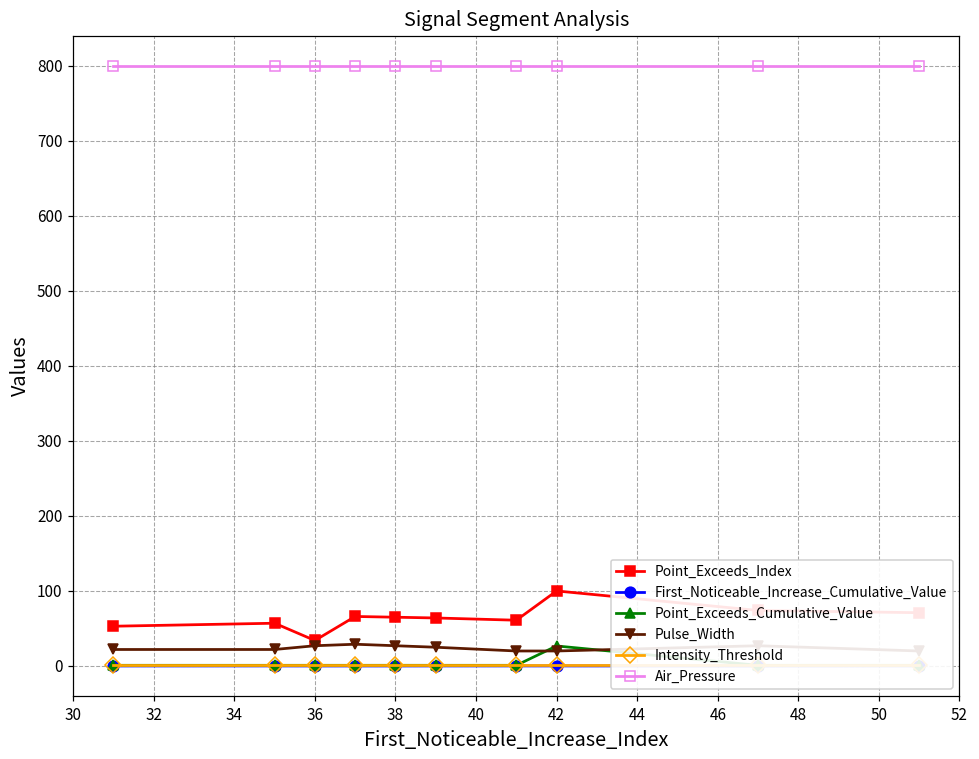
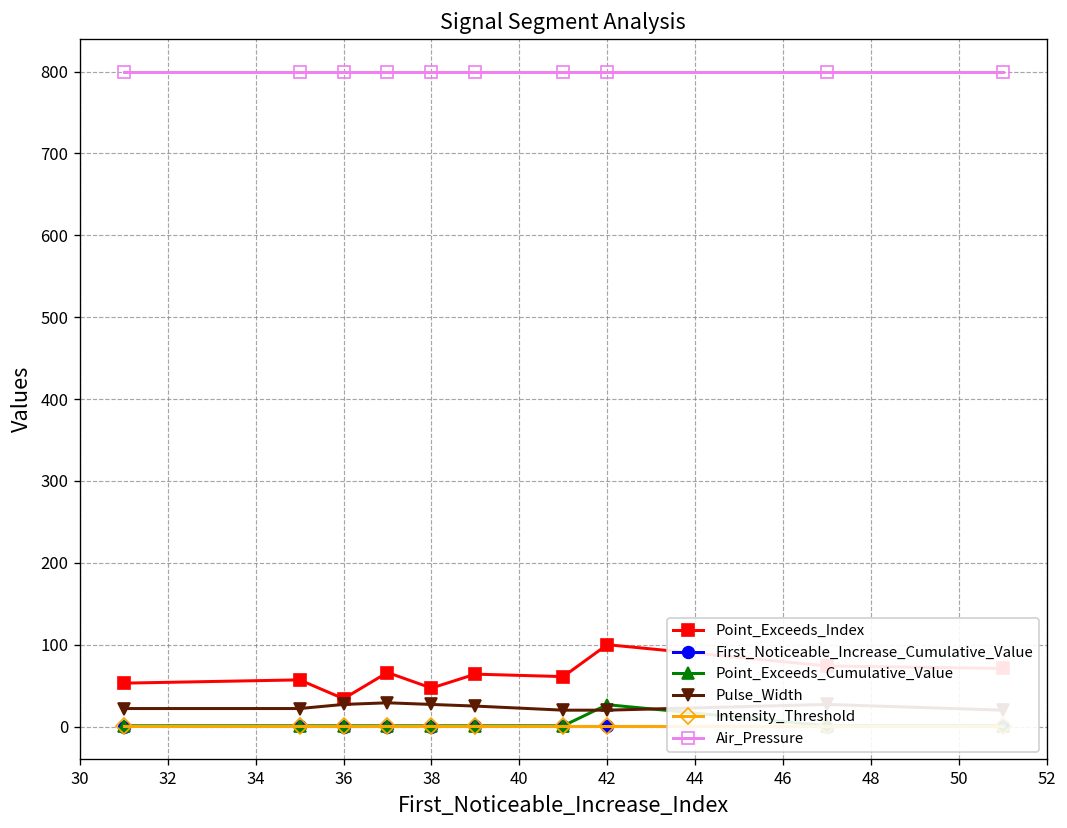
  {
    "Point_Exceeds_Index": {
      "36": 30,
-     "38": 70,
+     "38": 50,
      "42": 100
    },
    "Intensity_Threshold": {
      "42": 0
    },
    "Point_Exceeds_Cumulative_Value": {
      "42": 30
    },
    "Pulse_Width": {
      "36": 30,
      "38": 30,
      "42": 20
    },
    "Air_Pressure": {
      "36": 800,
      "38": 800,
      "42": 800
    }
  }
